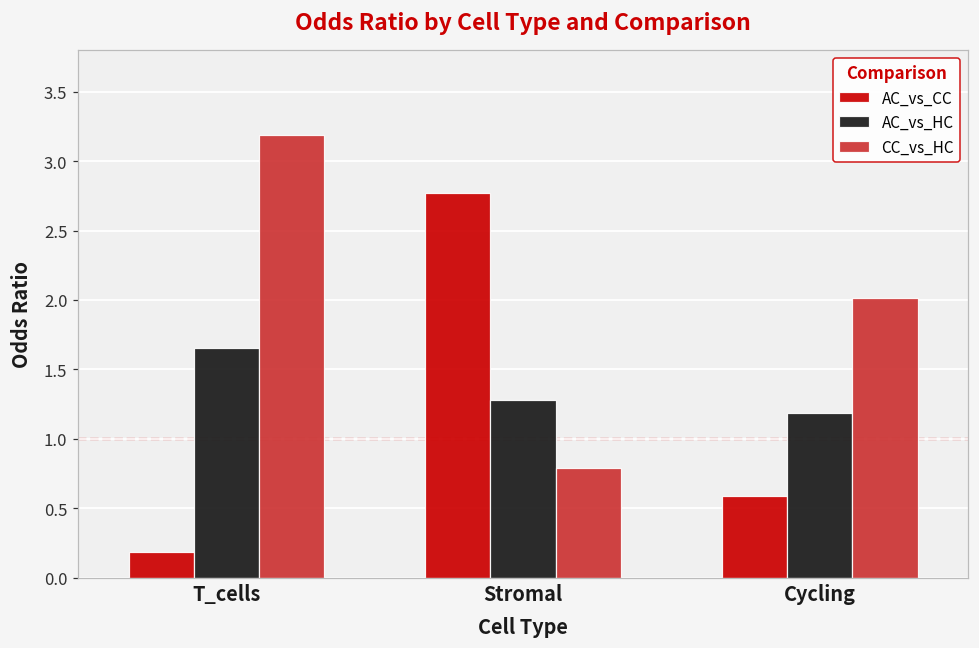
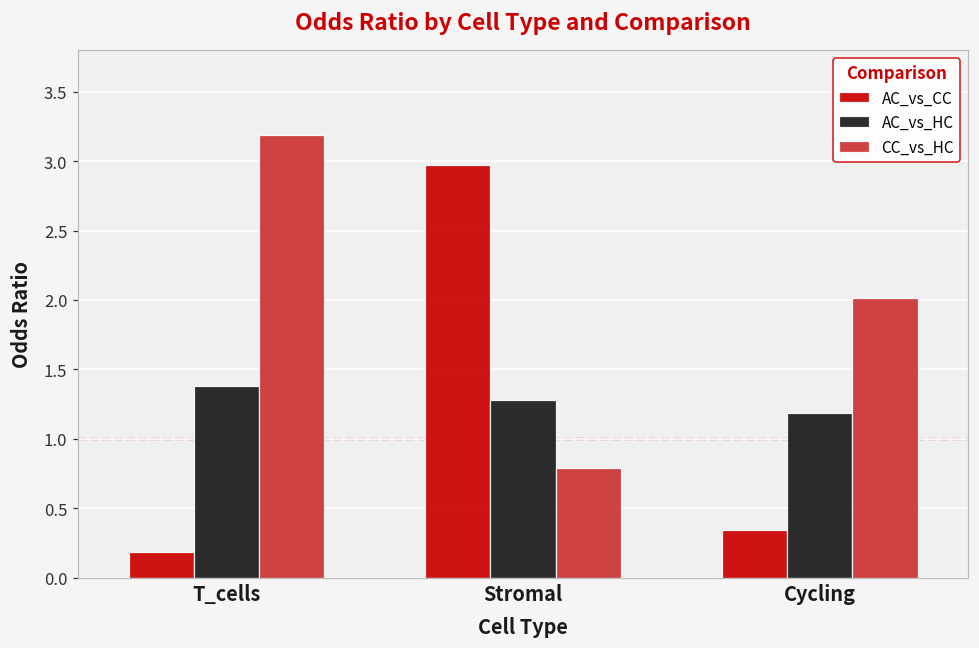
  {
    "AC_vs_CC": {
      "T_cells": 0.19,
-     "Stromal": 2.77,
-     "Cycling": 0.59
+     "Stromal": 2.97,
+     "Cycling": 0.34
    },
    "AC_vs_HC": {
-     "T_cells": 1.66,
+     "T_cells": 1.38,
      "Stromal": 1.28,
      "Cycling": 1.18
    },
    "CC_vs_HC": {
      "T_cells": 3.19,
      "Stromal": 0.79,
      "Cycling": 2.01
    }
  }
